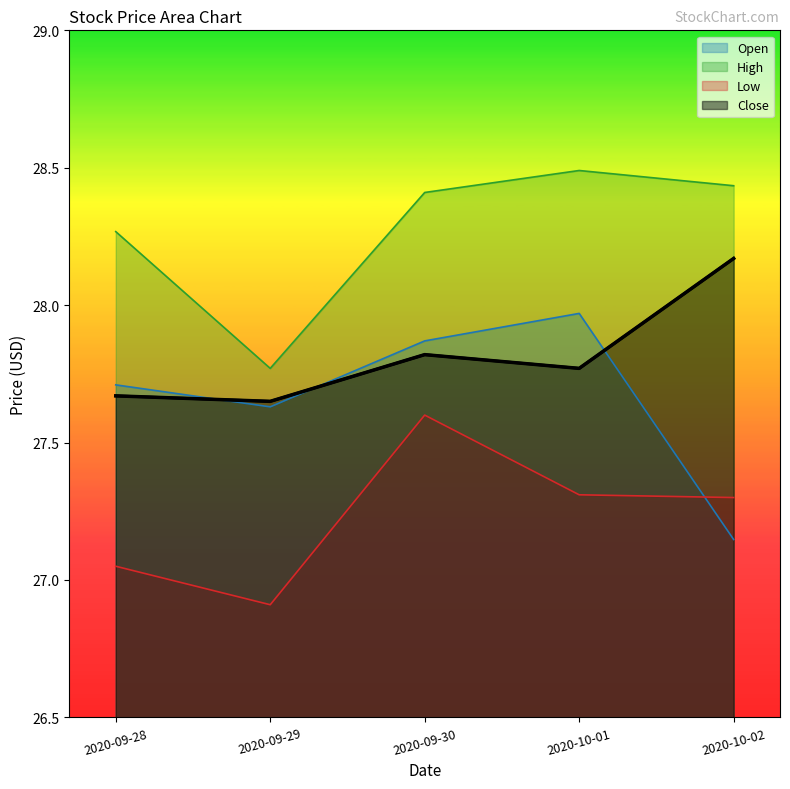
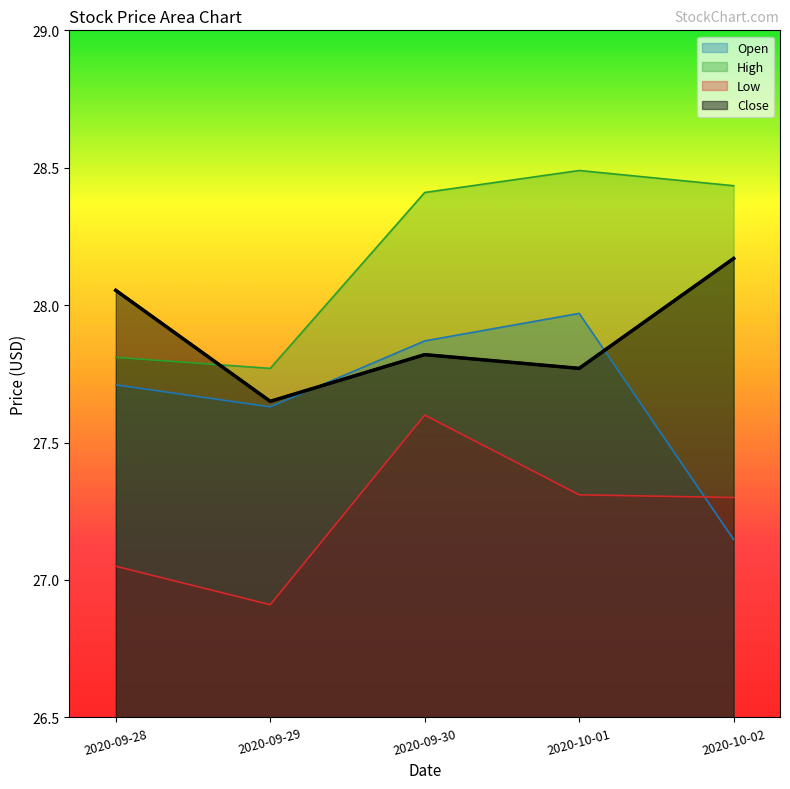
  {
    "Open": {
      "2020-09-28": 27.71,
      "2020-09-29": 27.63,
      "2020-09-30": 27.87,
      "2020-10-01": 27.97,
      "2020-10-02": 27.15
    },
    "High": {
-     "2020-09-28": 28.27,
+     "2020-09-28": 27.81,
      "2020-09-29": 27.77,
      "2020-09-30": 28.41,
      "2020-10-01": 28.49,
      "2020-10-02": 28.43
    },
    "Low": {
      "2020-09-28": 27.05,
      "2020-09-29": 26.91,
      "2020-09-30": 27.60,
      "2020-10-01": 27.31,
      "2020-10-02": 27.30
    },
    "Close": {
-     "2020-09-28": 27.67,
+     "2020-09-28": 28.05,
      "2020-09-29": 27.65,
      "2020-09-30": 27.82,
      "2020-10-01": 27.77,
      "2020-10-02": 28.17
    }
  }
